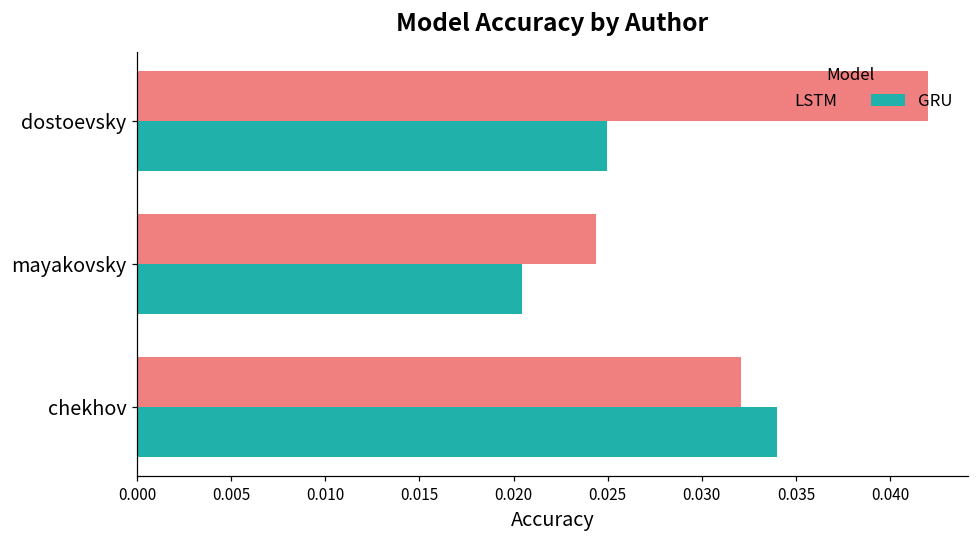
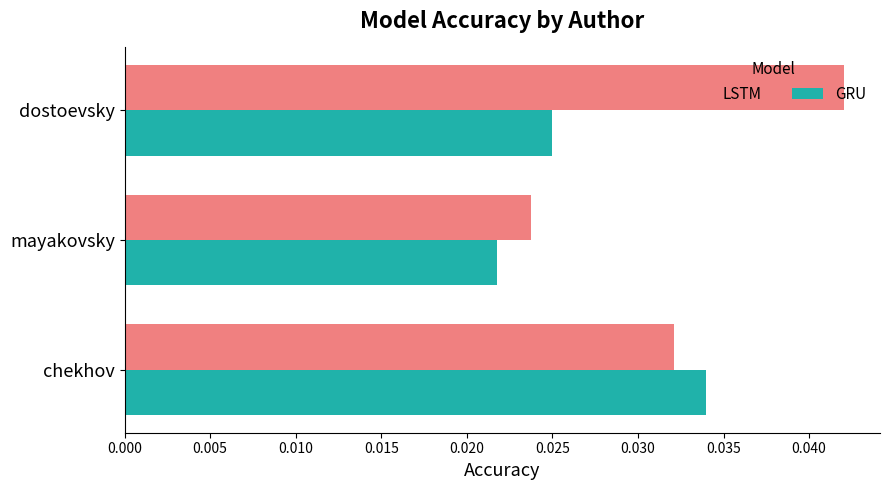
  {
    "LSTM": {
      "dostoevsky": 0.0420,
-     "mayakovsky": 0.0244,
+     "mayakovsky": 0.0237,
      "chekhov": 0.0321
    },
    "GRU": {
      "dostoevsky": 0.0250,
-     "mayakovsky": 0.0204,
+     "mayakovsky": 0.0218,
      "chekhov": 0.0340
    }
  }
